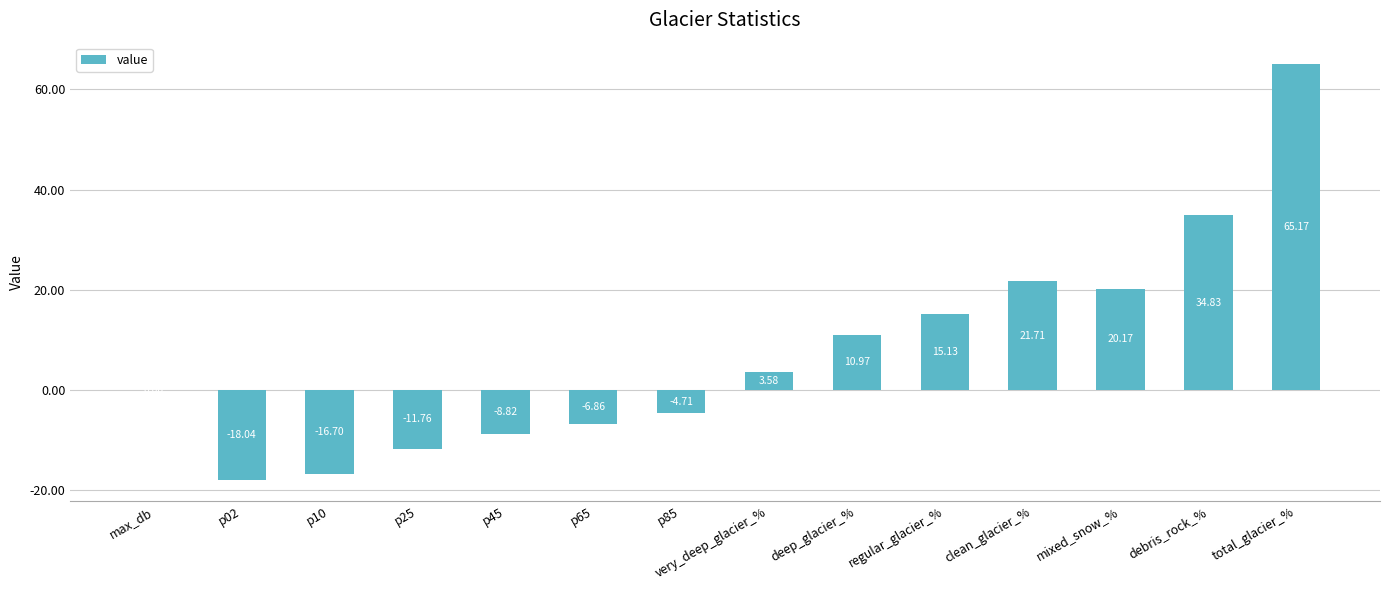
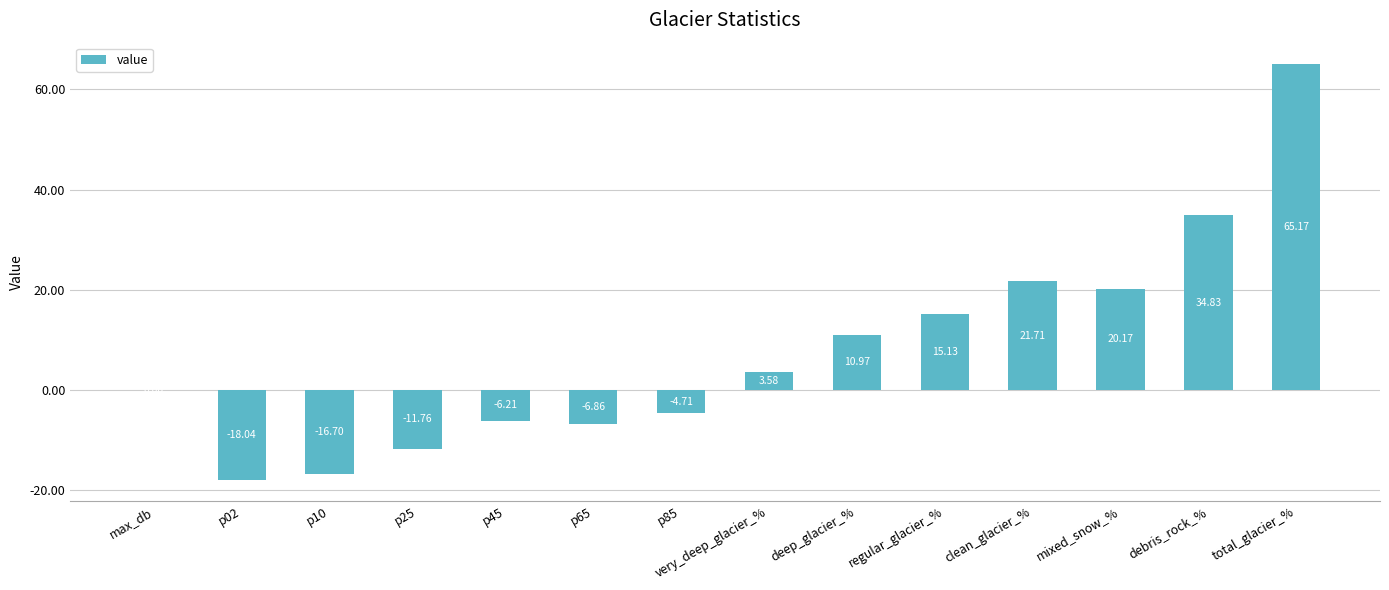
  {
    "p02": -18.04,
    "p10": -16.70,
    "p25": -11.76,
-   "p45": -8.82,
+   "p45": -6.21,
    "p65": -6.86,
    "p85": -4.71,
    "very_deep_glacier_%": 3.58,
    "deep_glacier_%": 10.97,
    "regular_glacier_%": 15.13,
    "clean_glacier_%": 21.71,
    "mixed_snow_%": 20.17,
    "debris_rock_%": 34.83,
    "total_glacier_%": 65.17
  }
